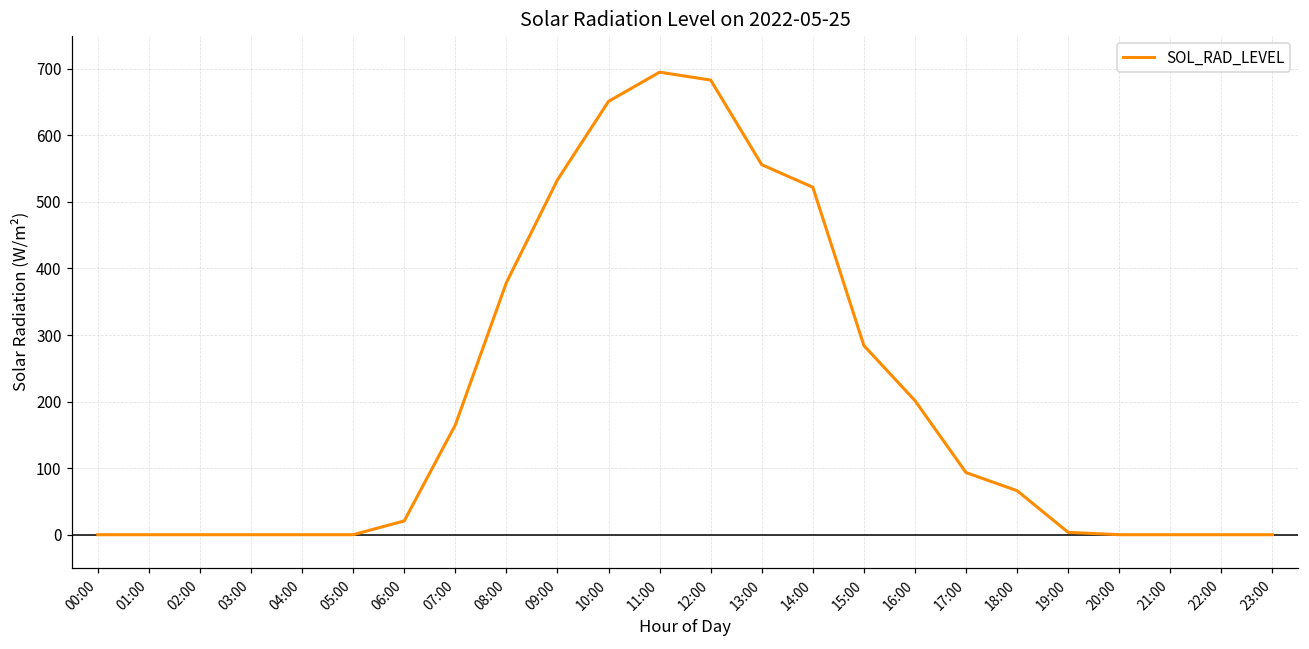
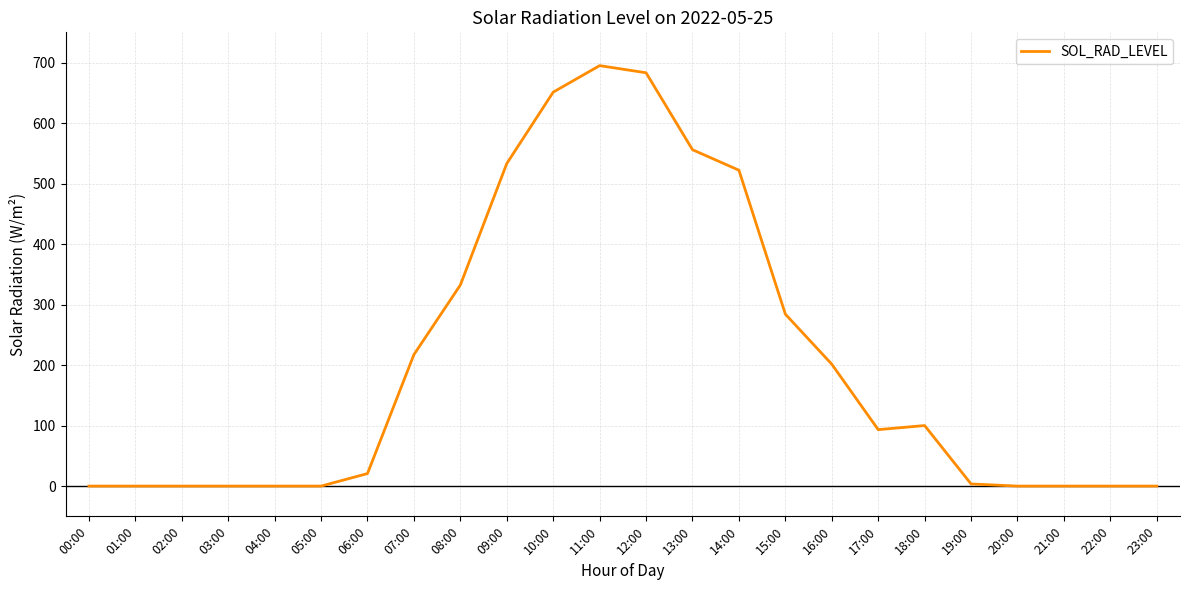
  {
    "00:00": 0,
    "01:00": 0,
    "02:00": 0,
    "03:00": 0,
    "04:00": 0,
    "05:00": 0,
    "06:00": 20,
-   "07:00": 160,
-   "08:00": 380,
+   "07:00": 220,
+   "08:00": 330,
    "09:00": 530,
    "10:00": 650,
    "11:00": 690,
    "12:00": 680,
    "13:00": 560,
    "14:00": 520,
    "15:00": 280,
    "16:00": 200,
    "17:00": 90,
-   "18:00": 70,
+   "18:00": 100,
    "19:00": 0,
    "20:00": 0,
    "21:00": 0,
    "22:00": 0,
    "23:00": 0
  }
